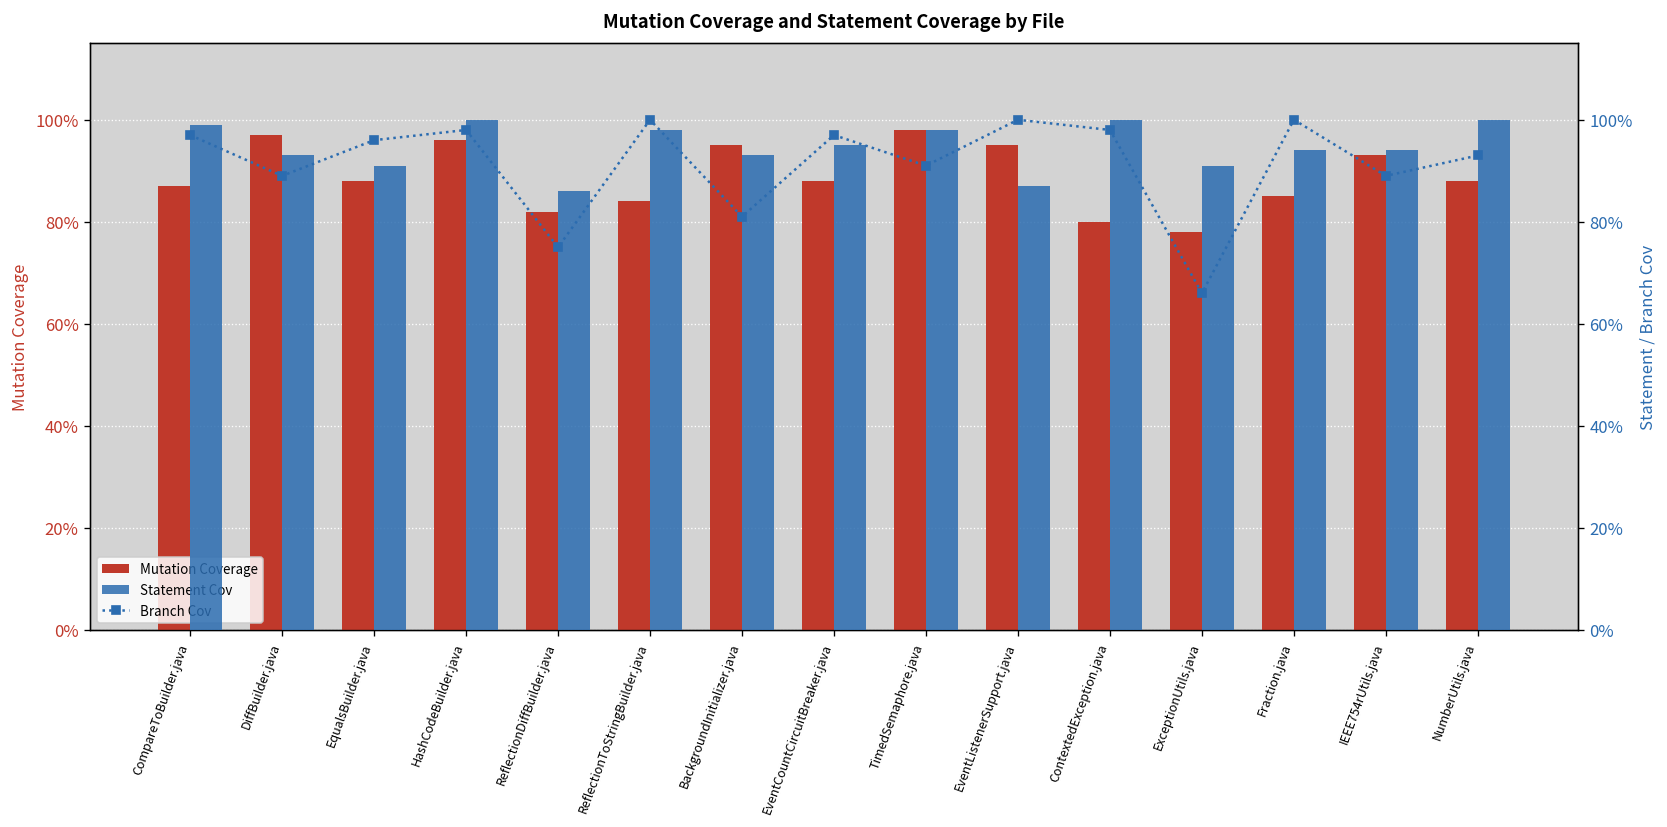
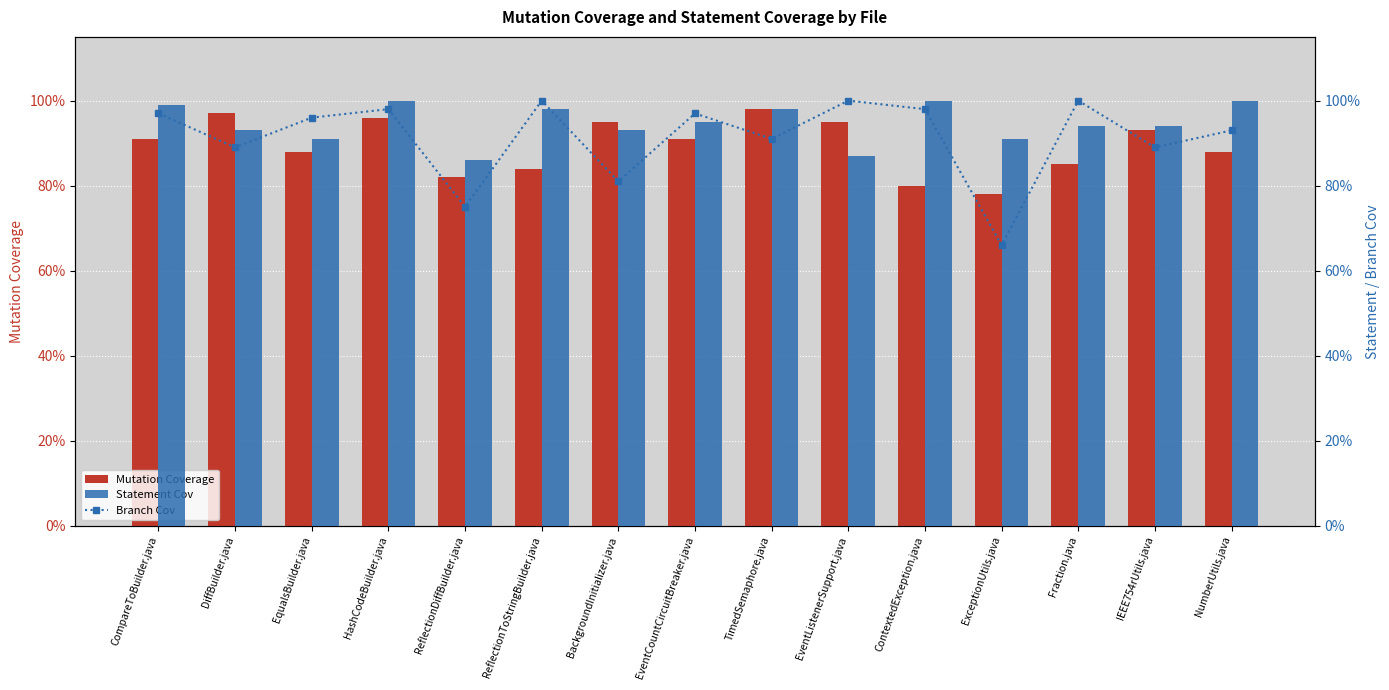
  {
    "Mutation Coverage": {
-     "CompareToBuilder.java": "87%",
+     "CompareToBuilder.java": "91%",
      "DiffBuilder.java": "97%",
      "EqualsBuilder.java": "88%",
      "HashCodeBuilder.java": "96%",
      "ReflectionDiffBuilder.java": "82%",
      "ReflectionToStringBuilder.java": "84%",
      "BackgroundInitializer.java": "95%",
-     "EventCountCircuitBreaker.java": "88%",
+     "EventCountCircuitBreaker.java": "91%",
      "TimedSemaphore.java": "98%",
      "EventListenerSupport.java": "95%",
      "ContextedException.java": "80%",
      "ExceptionUtils.java": "78%",
      "Fraction.java": "85%",
      "IEEE754rUtils.java": "93%",
      "NumberUtils.java": "88%"
    }
  }
